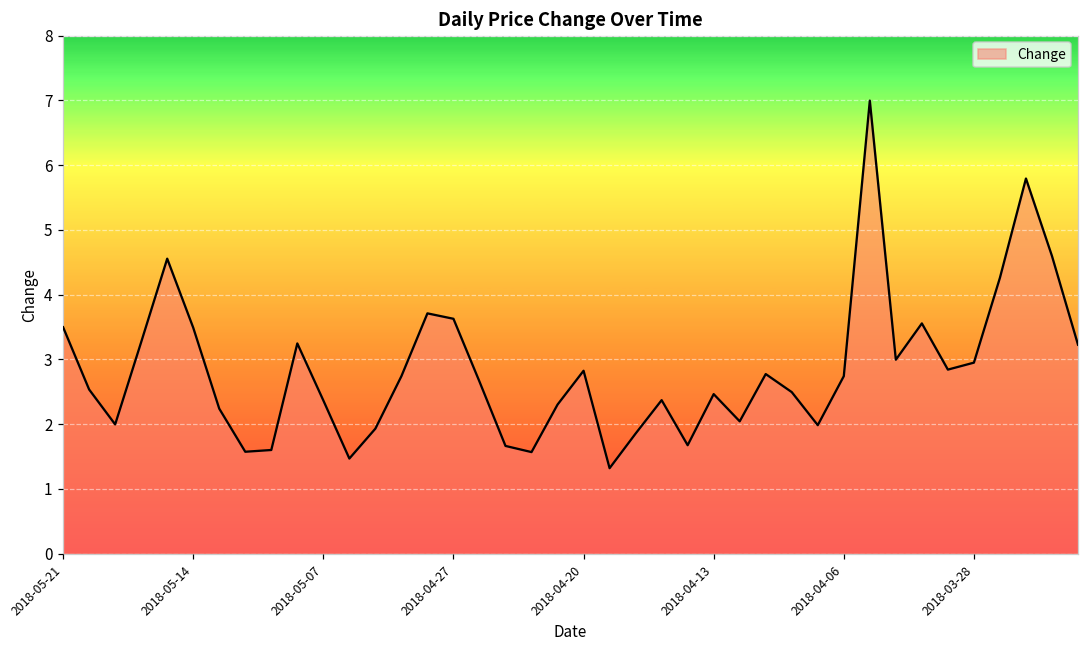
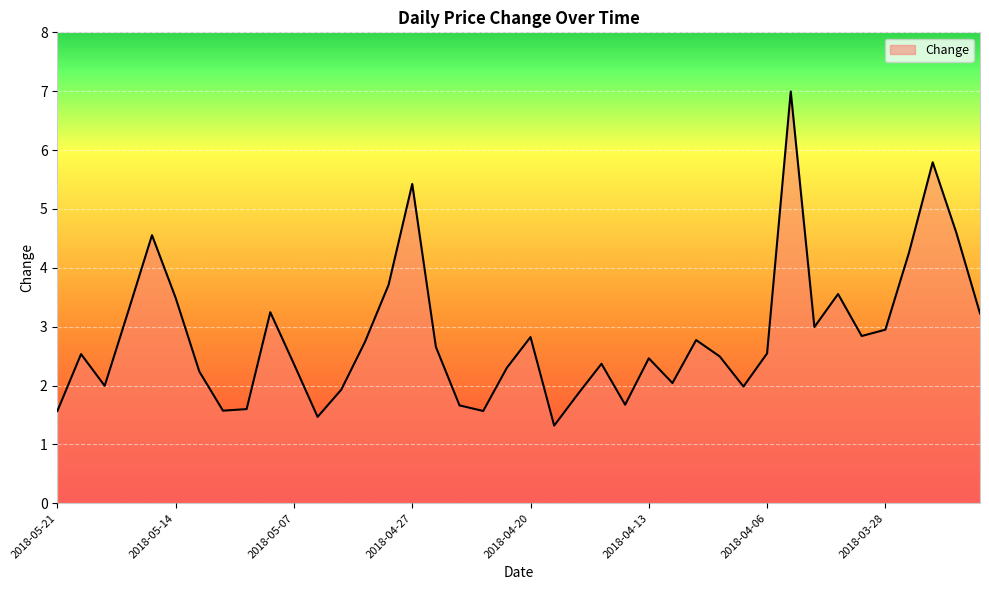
  {
-   "2018-05-21": 3.5,
+   "2018-05-21": 1.6,
    "2018-05-14": 3.5,
    "2018-05-07": 2.4,
-   "2018-04-27": 3.6,
+   "2018-04-27": 5.4,
    "2018-04-20": 2.8,
    "2018-04-13": 2.5,
-   "2018-04-06": 2.7,
+   "2018-04-06": 2.5,
    "2018-03-28": 2.9
  }
